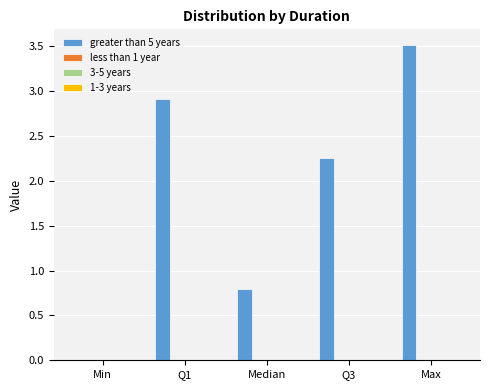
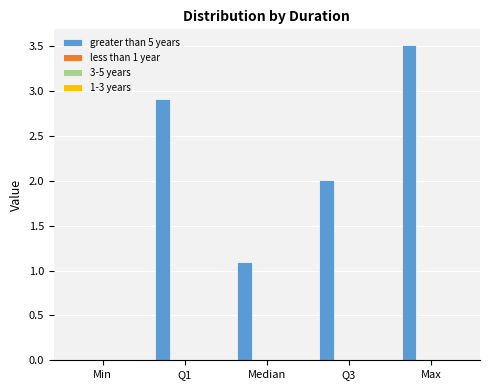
  {
    "greater than 5 years": {
      "Min": 0.0,
      "Q1": 2.9,
-     "Median": 0.8,
-     "Q3": 2.3,
+     "Median": 1.1,
+     "Q3": 2.0,
      "Max": 3.5
    },
    "less than 1 year": {
      "Min": 0.0,
      "Q1": 0.0,
      "Median": 0.0,
      "Q3": 0.0,
      "Max": 0.0
    },
    "3-5 years": {
      "Min": 0.0,
      "Q1": 0.0,
      "Median": 0.0,
      "Q3": 0.0,
      "Max": 0.0
    },
    "1-3 years": {
      "Min": 0.0,
      "Q1": 0.0,
      "Median": 0.0,
      "Q3": 0.0,
      "Max": 0.0
    }
  }
